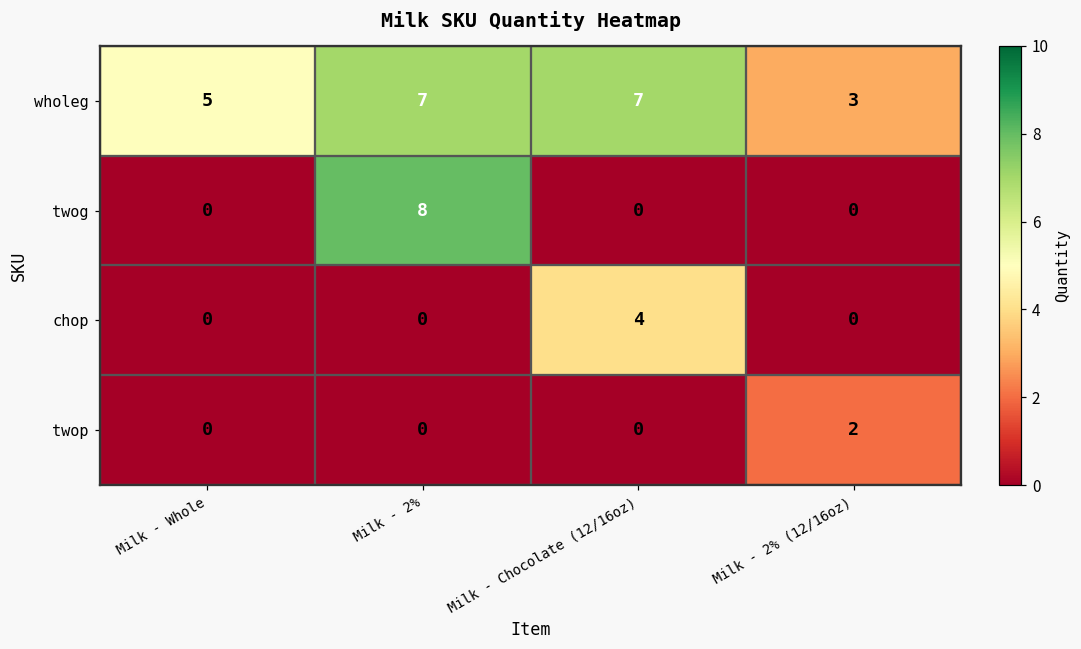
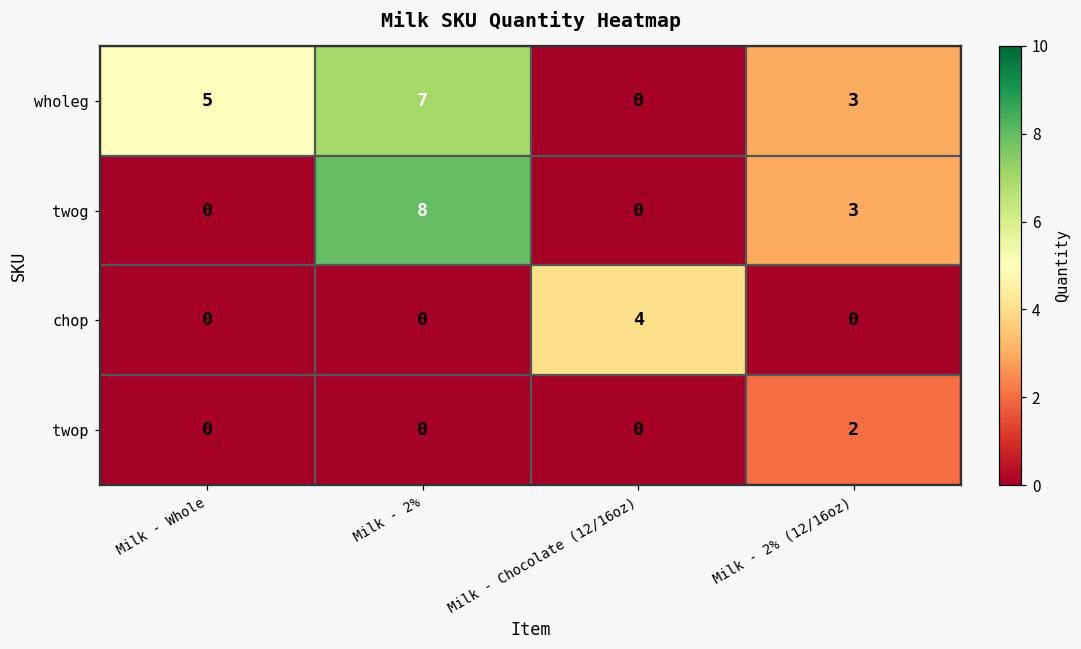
  {
    "wholeg": {
      "Milk - Whole": 5,
      "Milk - 2%": 7,
-     "Milk - Chocolate (12/16oz)": 7,
+     "Milk - Chocolate (12/16oz)": 0,
      "Milk - 2% (12/16oz)": 3
    },
    "twog": {
      "Milk - Whole": 0,
      "Milk - 2%": 8,
      "Milk - Chocolate (12/16oz)": 0,
-     "Milk - 2% (12/16oz)": 0
+     "Milk - 2% (12/16oz)": 3
    },
    "chop": {
      "Milk - Whole": 0,
      "Milk - 2%": 0,
      "Milk - Chocolate (12/16oz)": 4,
      "Milk - 2% (12/16oz)": 0
    },
    "twop": {
      "Milk - Whole": 0,
      "Milk - 2%": 0,
      "Milk - Chocolate (12/16oz)": 0,
      "Milk - 2% (12/16oz)": 2
    }
  }
